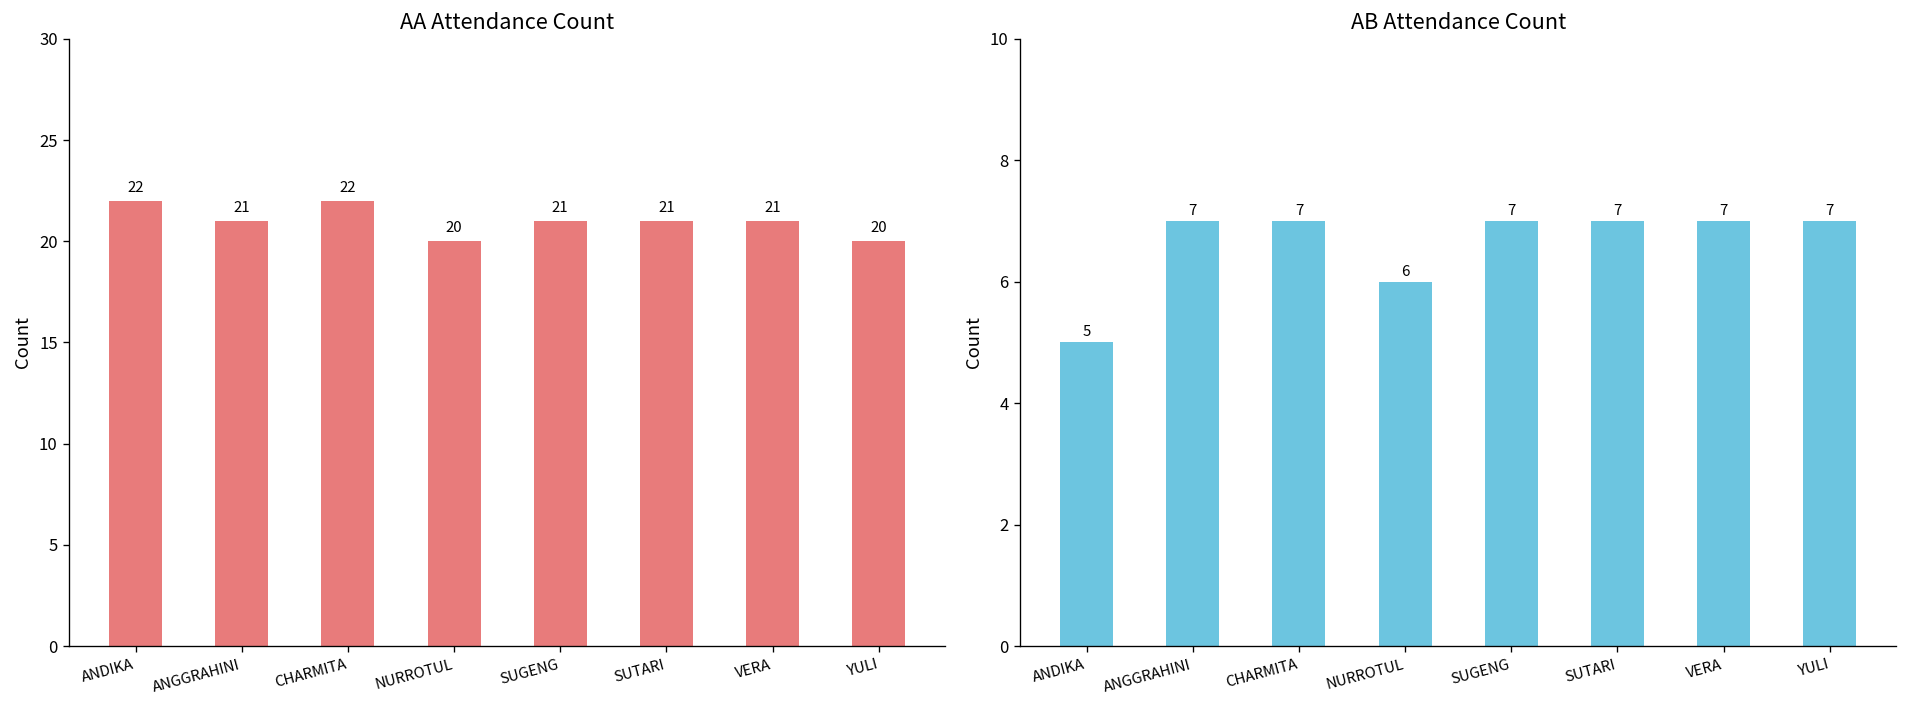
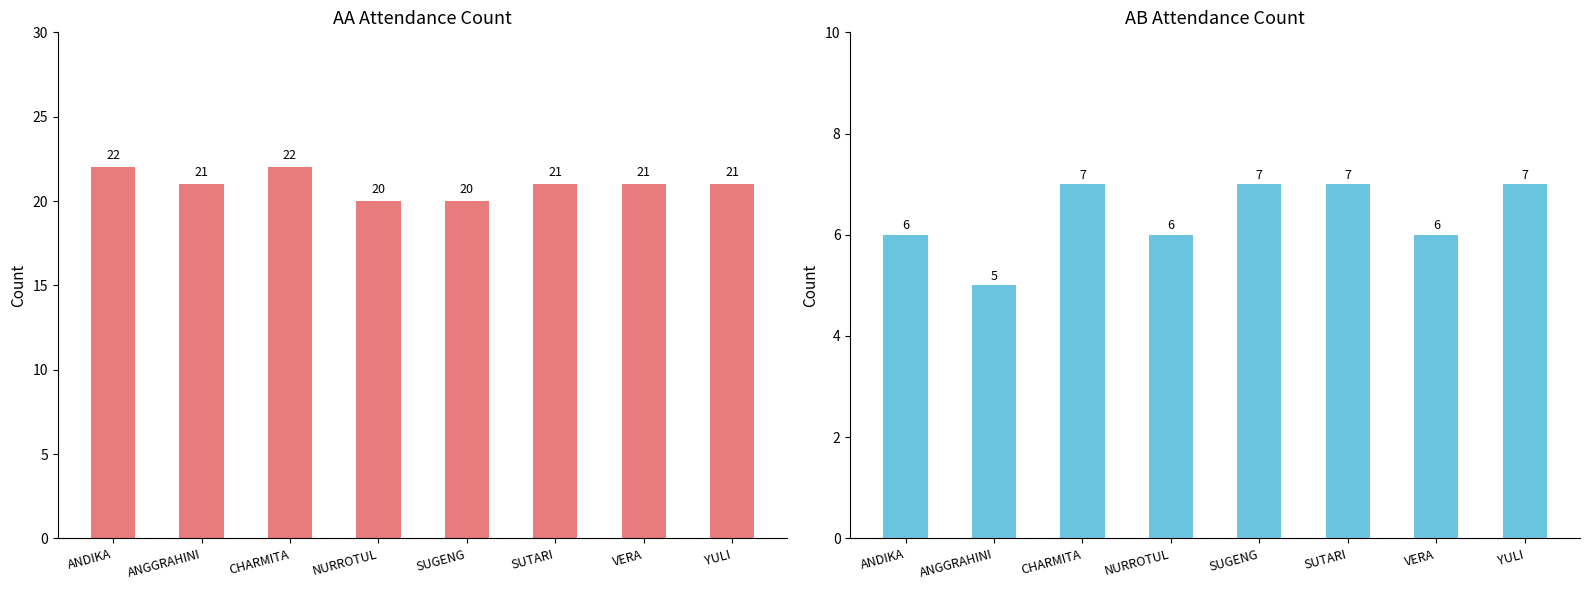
  {
    "AA Attendance Count": {
      "ANDIKA": 22,
      "ANGGRAHINI": 21,
      "CHARMITA": 22,
      "NURROTUL": 20,
-     "SUGENG": 21,
+     "SUGENG": 20,
      "SUTARI": 21,
      "VERA": 21,
-     "YULI": 20
+     "YULI": 21
    },
    "AB Attendance Count": {
-     "ANDIKA": 5,
-     "ANGGRAHINI": 7,
+     "ANDIKA": 6,
+     "ANGGRAHINI": 5,
      "CHARMITA": 7,
      "NURROTUL": 6,
      "SUGENG": 7,
      "SUTARI": 7,
-     "VERA": 7,
+     "VERA": 6,
      "YULI": 7
    }
  }
